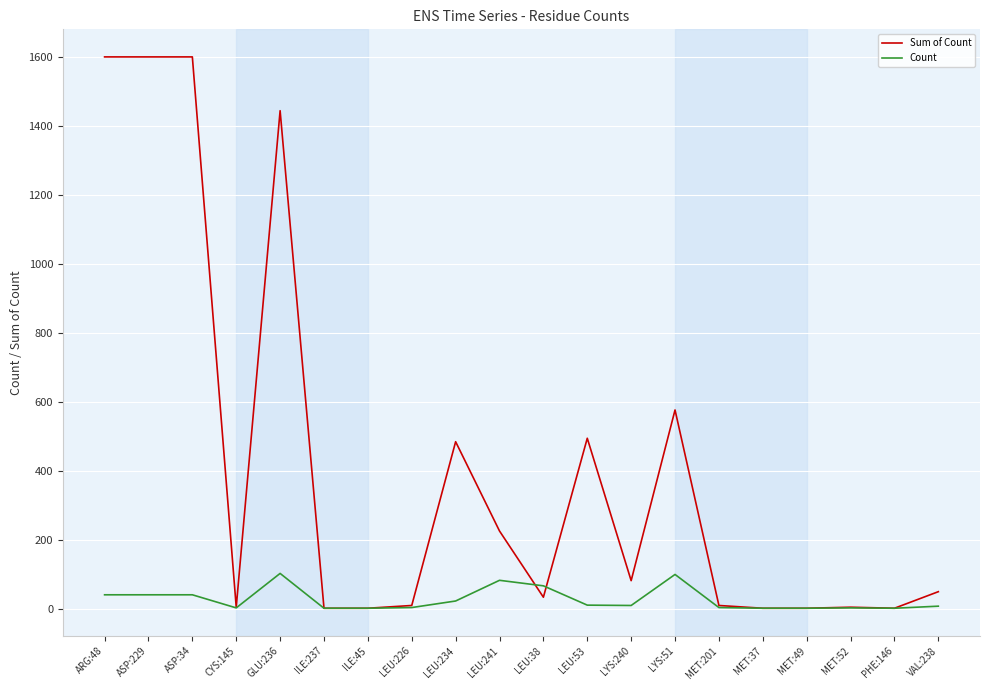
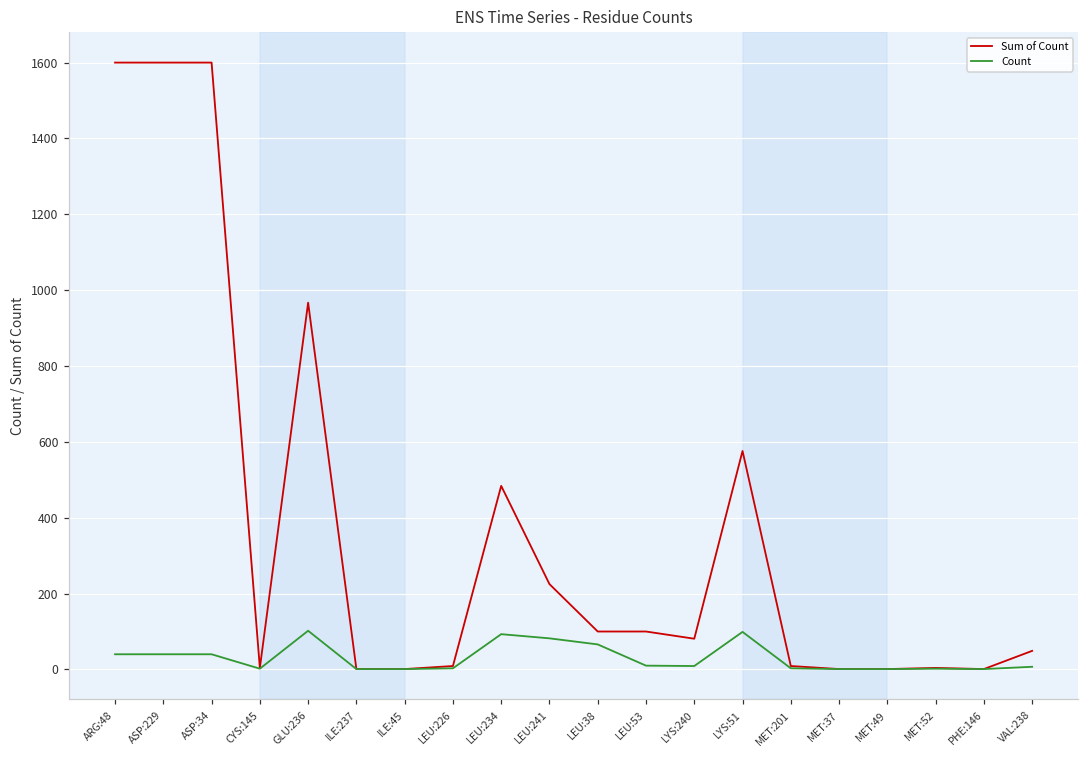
  {
    "Sum of Count": {
      "ARG:48": 1600,
      "ASP:229": 1600,
      "ASP:34": 1600,
-     "GLU:236": 1440,
+     "GLU:236": 970,
      "LEU:234": 480,
      "LEU:241": 230,
-     "LEU:38": 30,
-     "LEU:53": 490,
+     "LEU:38": 100,
+     "LEU:53": 100,
      "LYS:240": 80,
      "LYS:51": 580,
      "VAL:238": 50
    },
    "Count": {
      "ARG:48": 40,
      "ASP:229": 40,
      "ASP:34": 40,
      "GLU:236": 100,
-     "LEU:234": 20,
+     "LEU:234": 90,
      "LEU:241": 80,
      "LEU:38": 70,
      "LEU:53": 10,
      "LYS:240": 10,
      "LYS:51": 100,
      "VAL:238": 10
    }
  }
